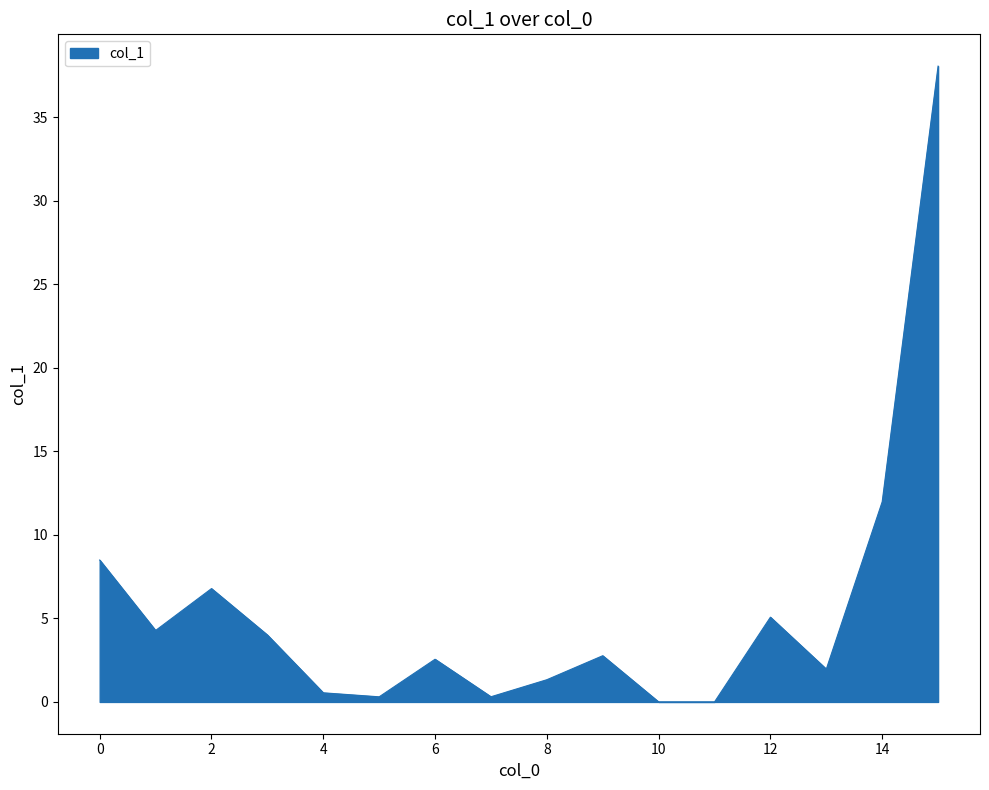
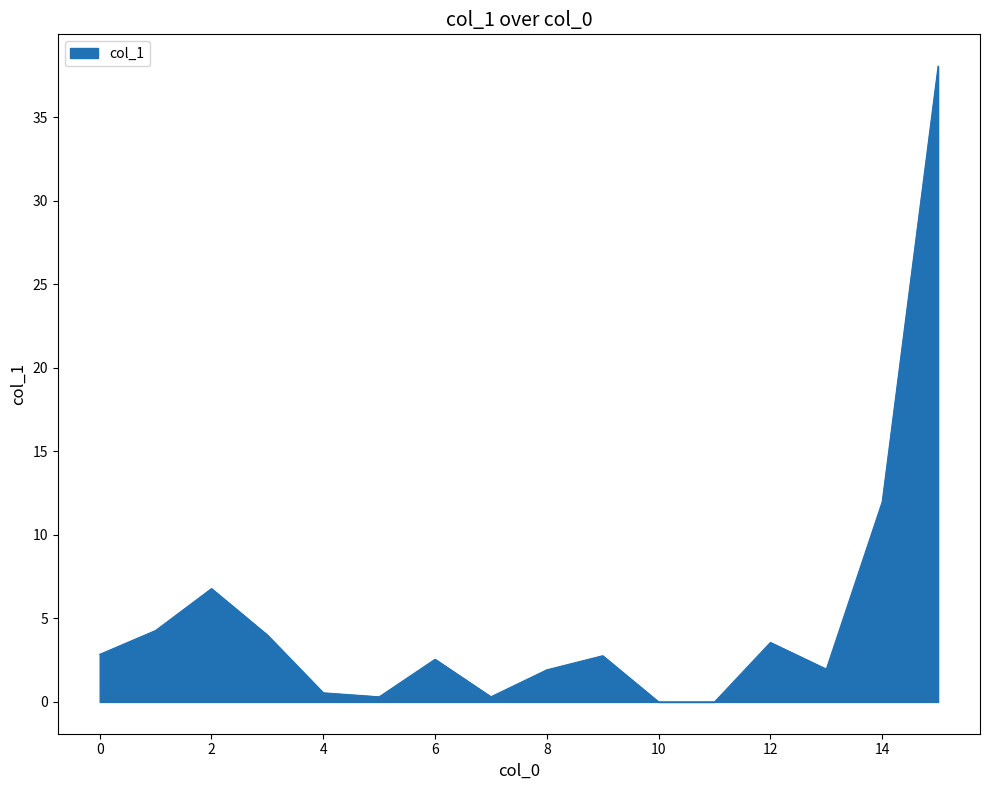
  {
-   "0": 8.5,
+   "0": 2.8,
    "2": 6.8,
    "4": 0.5,
    "6": 2.6,
-   "8": 1.3,
+   "8": 1.9,
    "10": 0.0,
-   "12": 5.1,
+   "12": 3.6,
    "14": 12.0
  }
